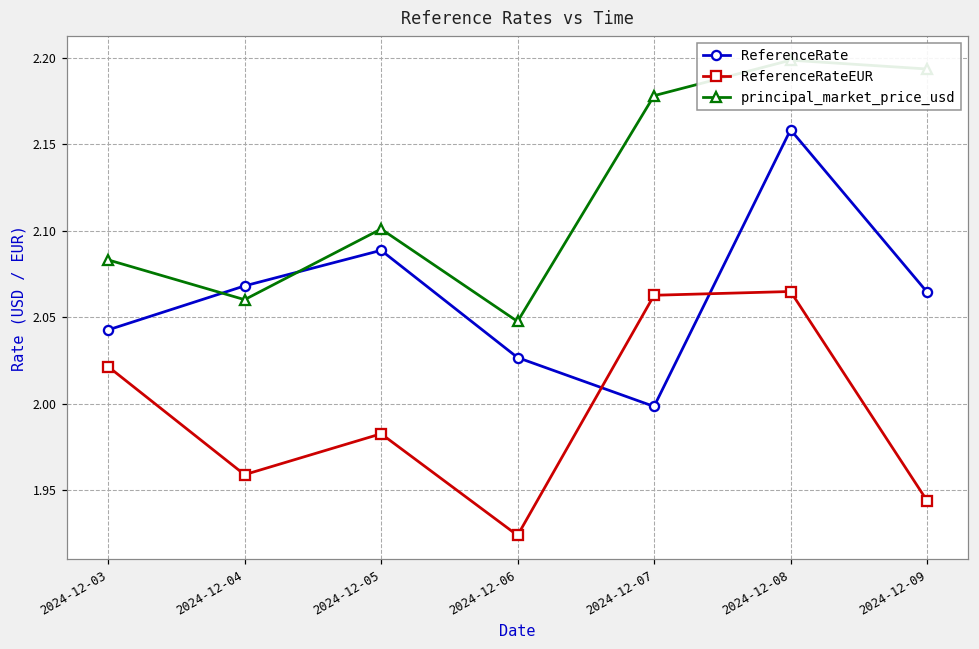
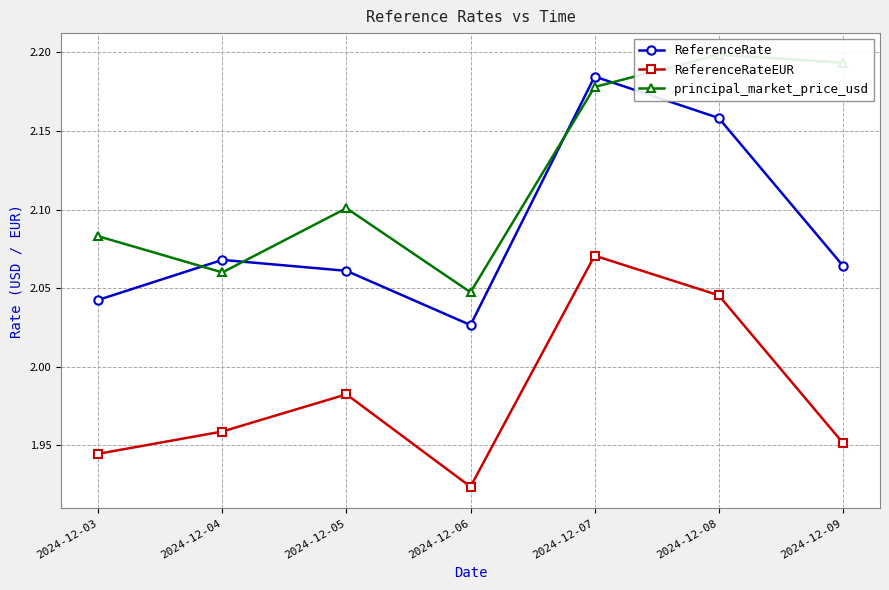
  {
    "ReferenceRate": {
      "2024-12-03": 2.043,
      "2024-12-04": 2.068,
-     "2024-12-05": 2.089,
+     "2024-12-05": 2.061,
      "2024-12-06": 2.027,
-     "2024-12-07": 1.998,
+     "2024-12-07": 2.185,
      "2024-12-08": 2.158,
      "2024-12-09": 2.064
    },
    "ReferenceRateEUR": {
-     "2024-12-03": 2.021,
+     "2024-12-03": 1.945,
      "2024-12-04": 1.959,
      "2024-12-05": 1.983,
      "2024-12-06": 1.924,
-     "2024-12-07": 2.063,
-     "2024-12-08": 2.065,
-     "2024-12-09": 1.944
+     "2024-12-07": 2.071,
+     "2024-12-08": 2.046,
+     "2024-12-09": 1.952
    },
    "principal_market_price_usd": {
      "2024-12-03": 2.083,
      "2024-12-04": 2.060,
      "2024-12-05": 2.101,
      "2024-12-06": 2.047,
      "2024-12-07": 2.178
    }
  }
